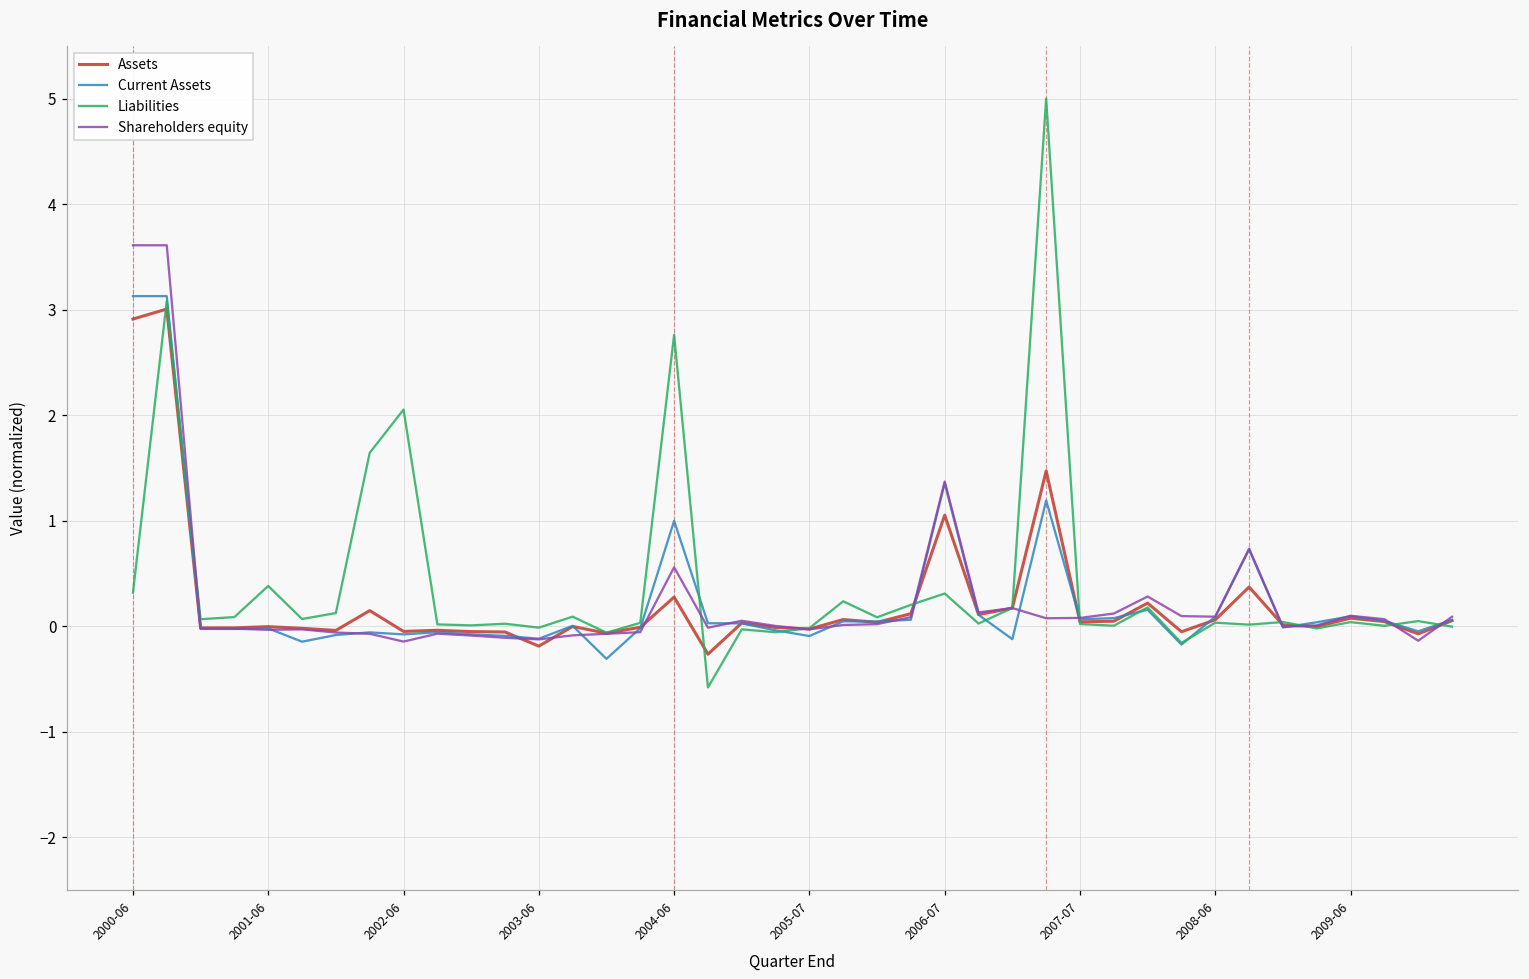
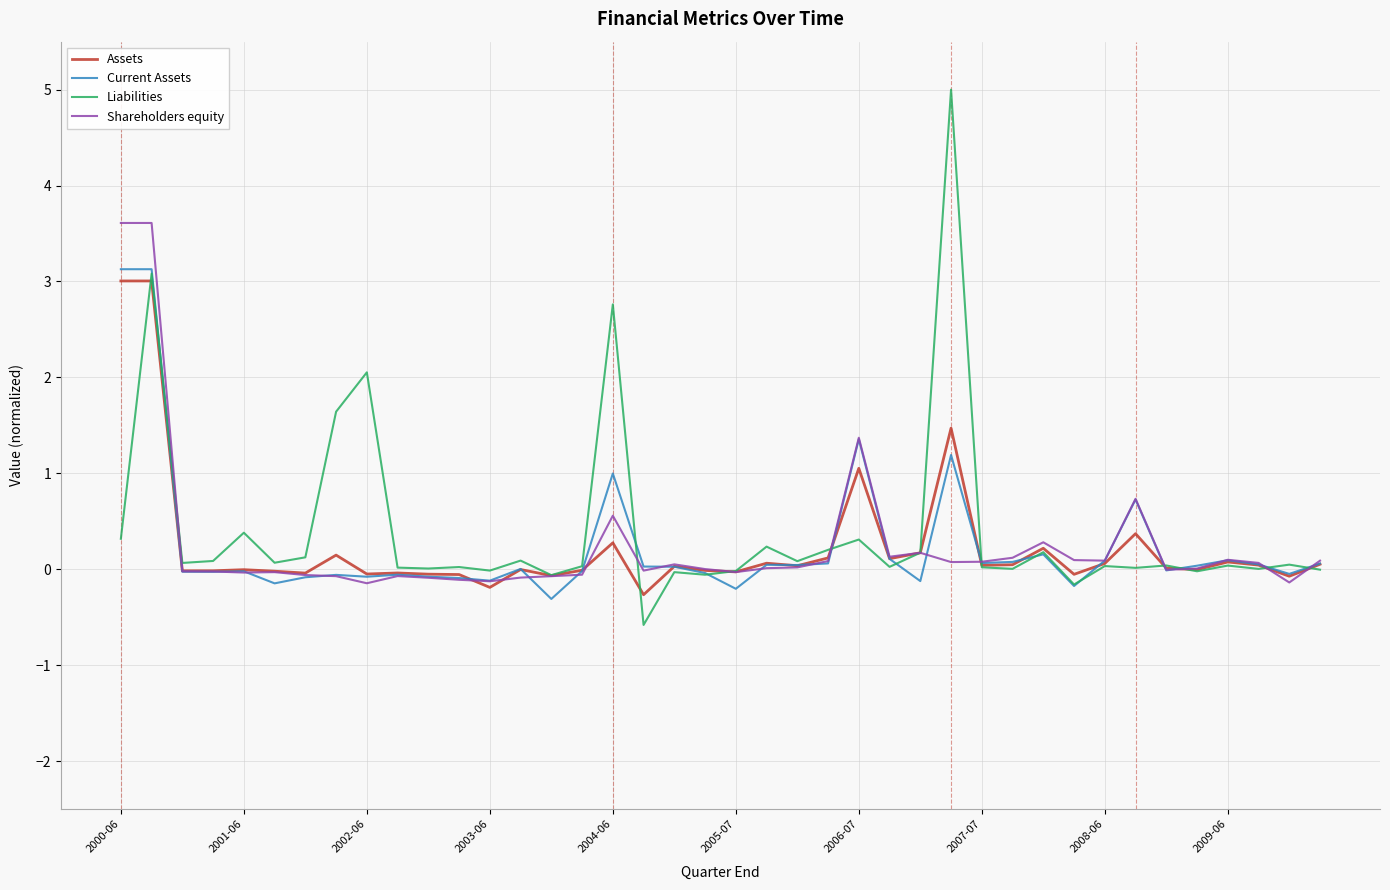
  {
    "Assets": {
-     "2000-06": 2.9,
+     "2000-06": 3.0,
      "2002-06": 0.0,
      "2003-06": -0.2,
      "2004-06": 0.3,
      "2006-07": 1.1,
      "2008-06": 0.1
    },
    "Current Assets": {
      "2000-06": 3.1,
      "2002-06": -0.1,
      "2004-06": 1.0,
-     "2005-07": -0.1
+     "2005-07": -0.2
    },
    "Liabilities": {
      "2000-06": 0.3,
      "2001-06": 0.4,
      "2002-06": 2.1,
      "2003-06": 0.0,
      "2004-06": 2.8,
      "2006-07": 0.3,
      "2008-06": 0.0,
      "2009-06": 0.0
    },
    "Shareholders equity": {
      "2000-06": 3.6,
      "2002-06": -0.1,
      "2004-06": 0.6
    }
  }
